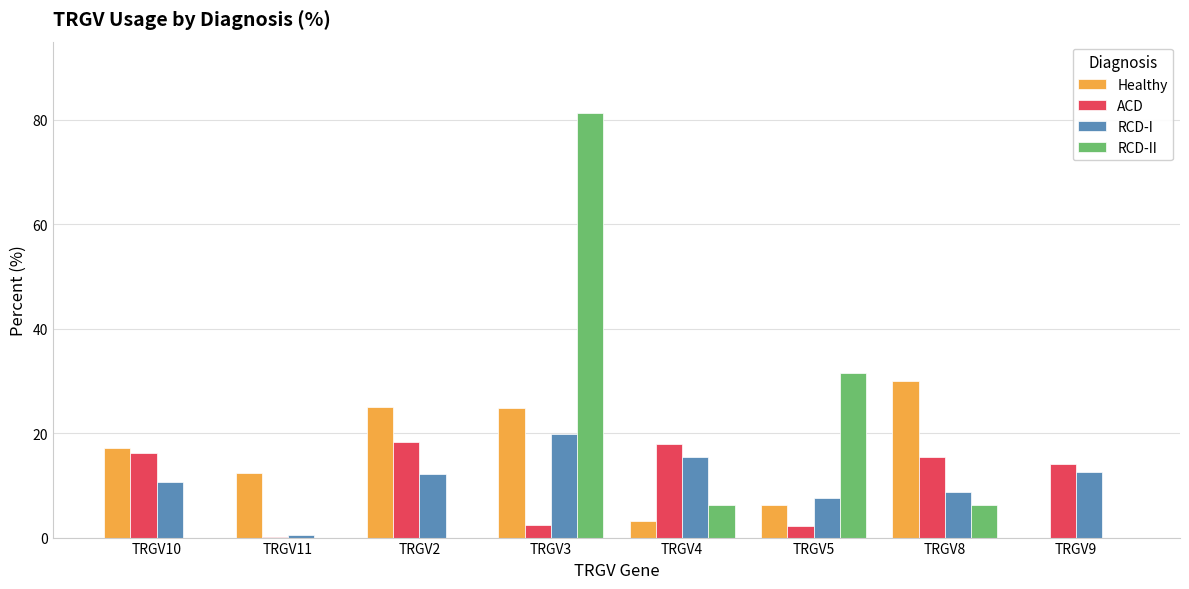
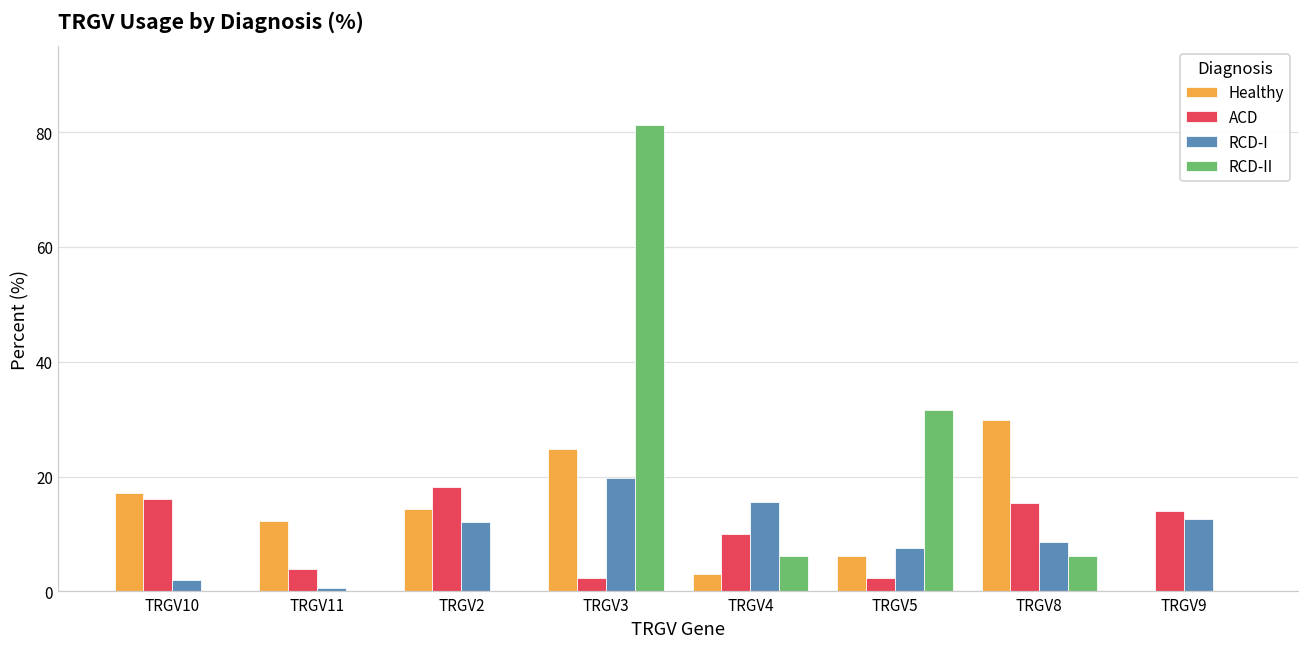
  {
    "Healthy": {
      "TRGV10": 17,
      "TRGV11": 12,
-     "TRGV2": 25,
+     "TRGV2": 14,
      "TRGV3": 25,
      "TRGV4": 3,
      "TRGV5": 6,
      "TRGV8": 30,
      "TRGV9": 0
    },
    "ACD": {
      "TRGV10": 16,
-     "TRGV11": 0,
+     "TRGV11": 4,
      "TRGV2": 18,
      "TRGV3": 2,
-     "TRGV4": 18,
+     "TRGV4": 10,
      "TRGV5": 2,
      "TRGV8": 15,
      "TRGV9": 14
    },
    "RCD-I": {
-     "TRGV10": 11,
+     "TRGV10": 2,
      "TRGV11": 1,
      "TRGV2": 12,
      "TRGV3": 20,
      "TRGV4": 16,
      "TRGV5": 8,
      "TRGV8": 9,
      "TRGV9": 13
    },
    "RCD-II": {
      "TRGV10": 0,
      "TRGV11": 0,
      "TRGV2": 0,
      "TRGV3": 81,
      "TRGV4": 6,
      "TRGV5": 32,
      "TRGV8": 6,
      "TRGV9": 0
    }
  }
